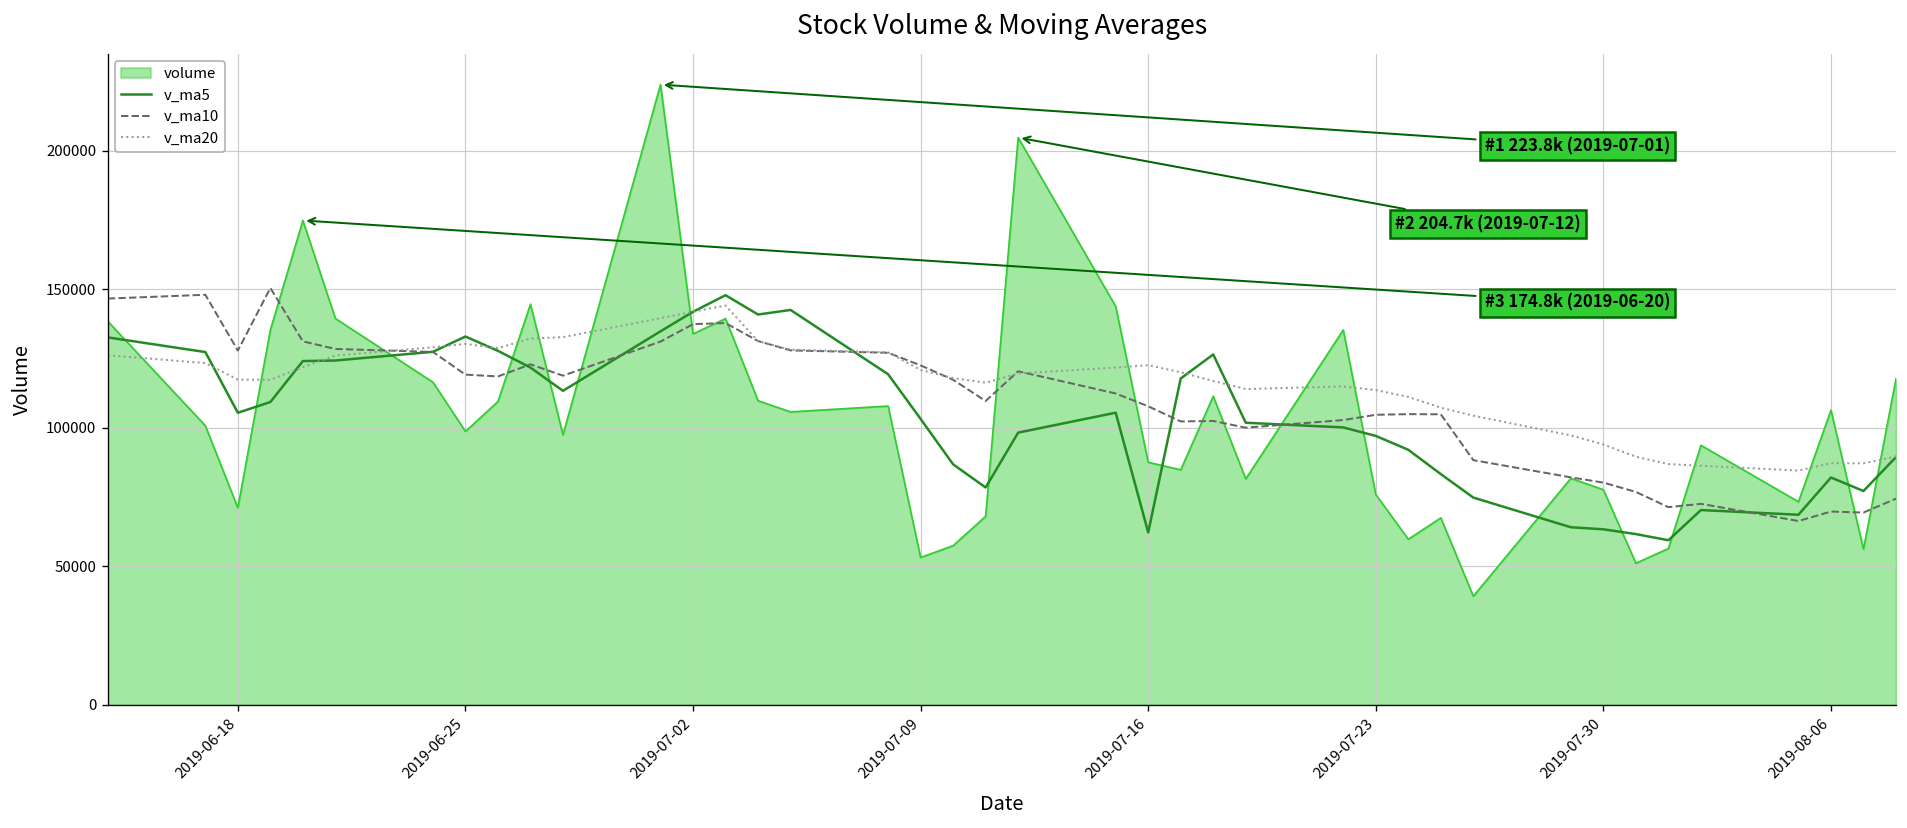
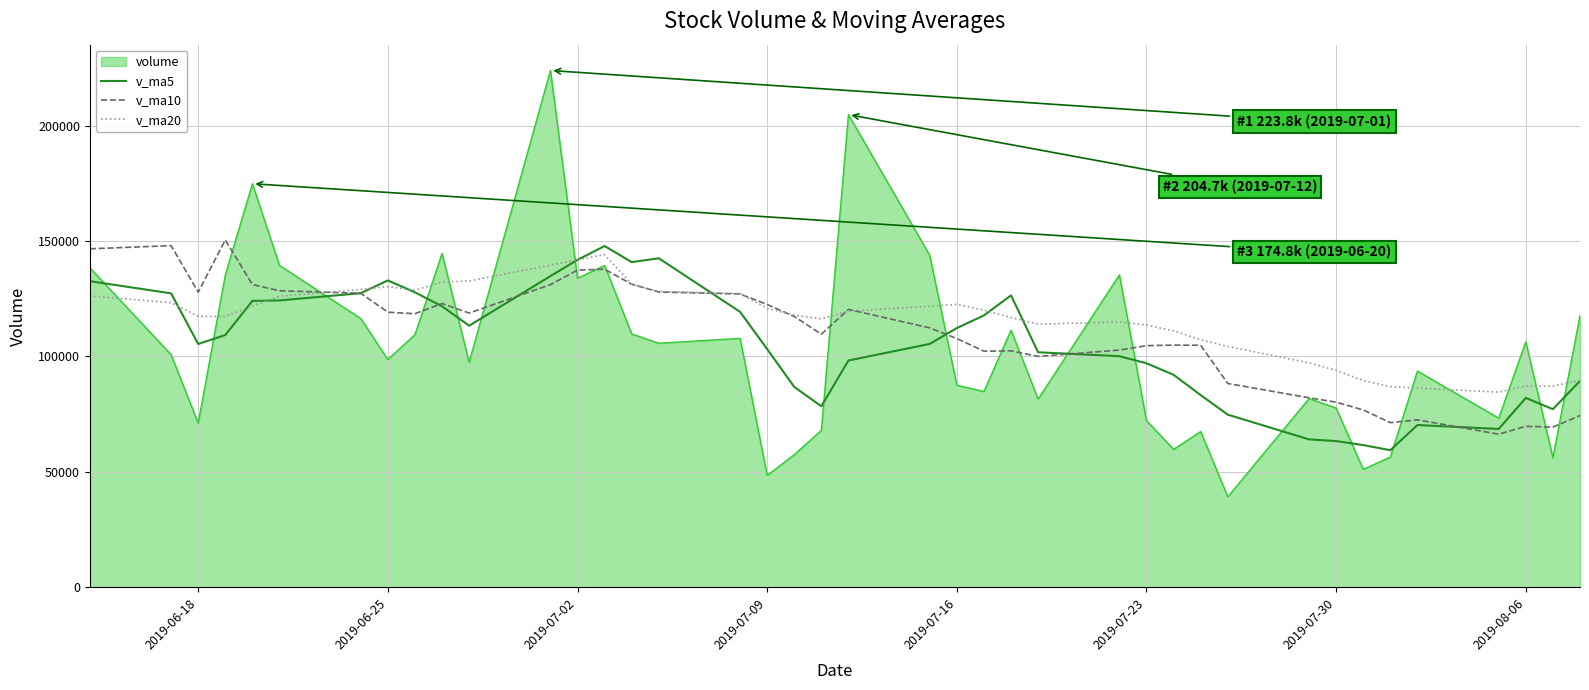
  {
    "volume": {
      "2019-06-18": 71000,
      "2019-06-25": 99000,
      "2019-07-02": 134000,
-     "2019-07-09": 53000,
+     "2019-07-09": 48000,
      "2019-07-16": 88000,
-     "2019-07-23": 76000,
+     "2019-07-23": 72000,
      "2019-07-30": 78000,
      "2019-08-06": 106000
    },
    "v_ma5": {
      "2019-06-18": 105000,
      "2019-06-25": 133000,
      "2019-07-09": 103000,
-     "2019-07-16": 62000,
+     "2019-07-16": 112000,
      "2019-07-23": 97000,
      "2019-07-30": 63000,
      "2019-08-06": 82000
    },
    "v_ma10": {
      "2019-06-18": 128000,
      "2019-06-25": 119000,
      "2019-07-02": 137000,
      "2019-07-09": 122000,
      "2019-07-16": 108000,
      "2019-07-23": 105000,
      "2019-07-30": 80000,
      "2019-08-06": 70000
    },
    "v_ma20": {
      "2019-06-18": 117000,
      "2019-06-25": 130000,
      "2019-07-09": 121000,
      "2019-07-16": 123000,
      "2019-07-23": 114000,
      "2019-07-30": 94000,
      "2019-08-06": 87000
    }
  }
